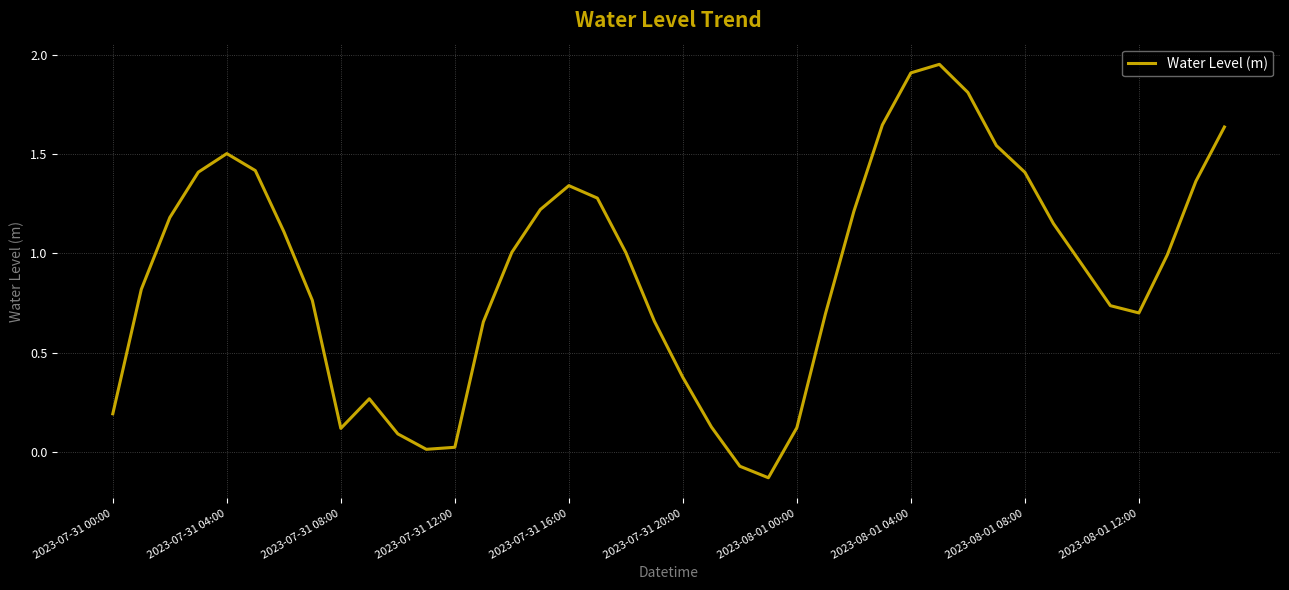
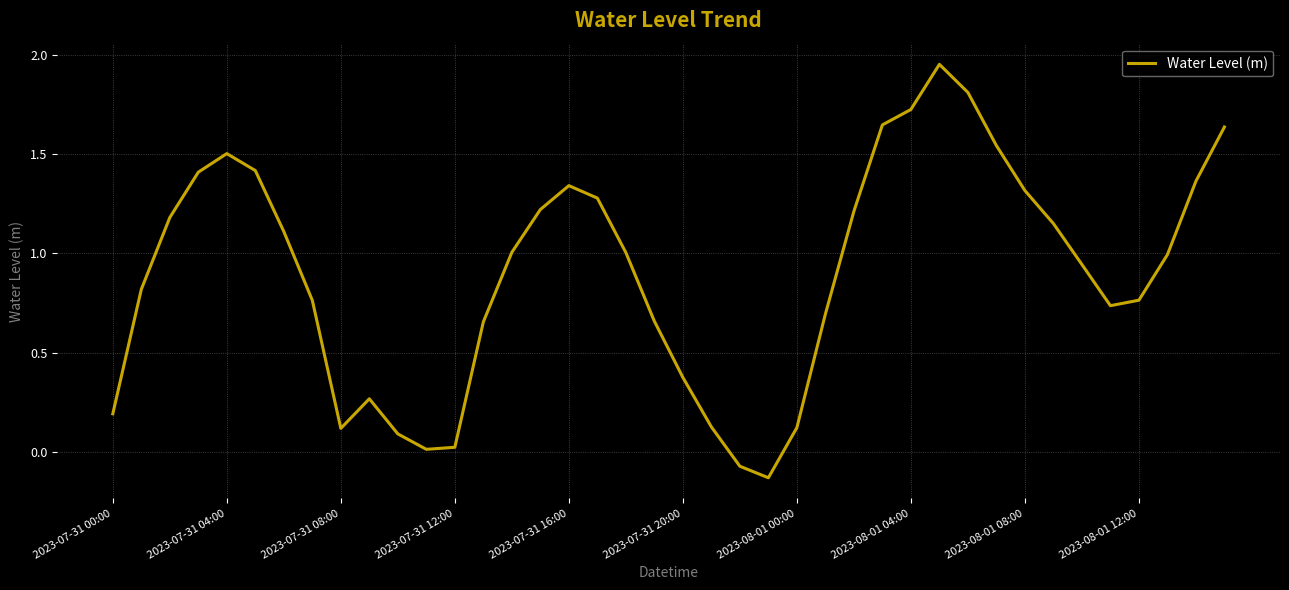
  {
    "2023-07-31 00:00": 0.19,
    "2023-07-31 04:00": 1.50,
    "2023-07-31 08:00": 0.12,
    "2023-07-31 12:00": 0.02,
    "2023-07-31 16:00": 1.34,
    "2023-07-31 20:00": 0.37,
    "2023-08-01 00:00": 0.12,
-   "2023-08-01 04:00": 1.91,
-   "2023-08-01 08:00": 1.41,
-   "2023-08-01 12:00": 0.70
+   "2023-08-01 04:00": 1.72,
+   "2023-08-01 08:00": 1.32,
+   "2023-08-01 12:00": 0.76
  }
